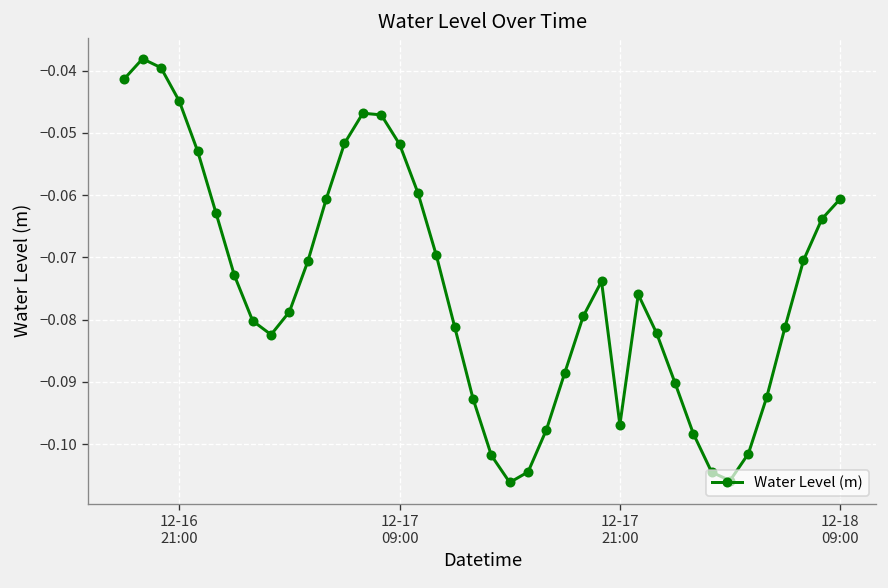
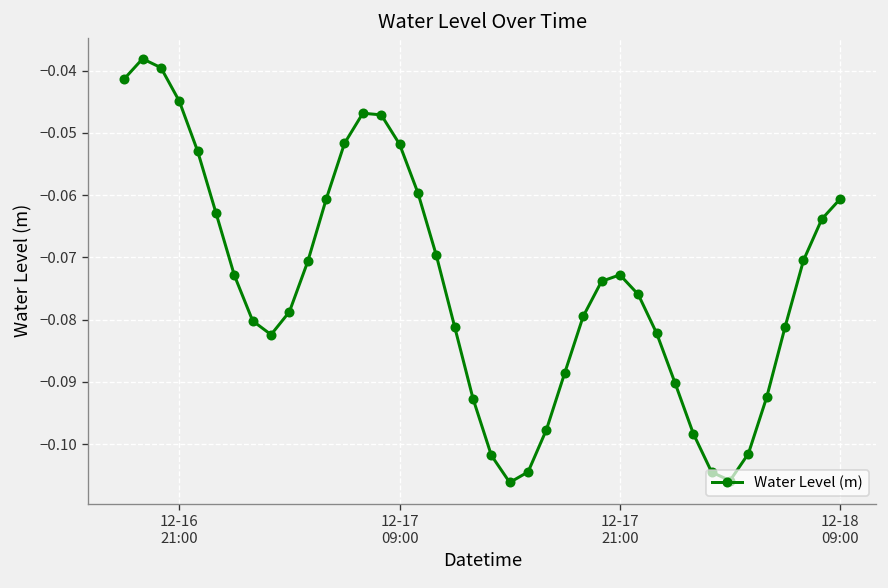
  {
    "12-16 21:00": -0.045,
    "12-17 09:00": -0.052,
-   "12-17 21:00": -0.097,
+   "12-17 21:00": -0.073,
    "12-18 09:00": -0.061
  }
